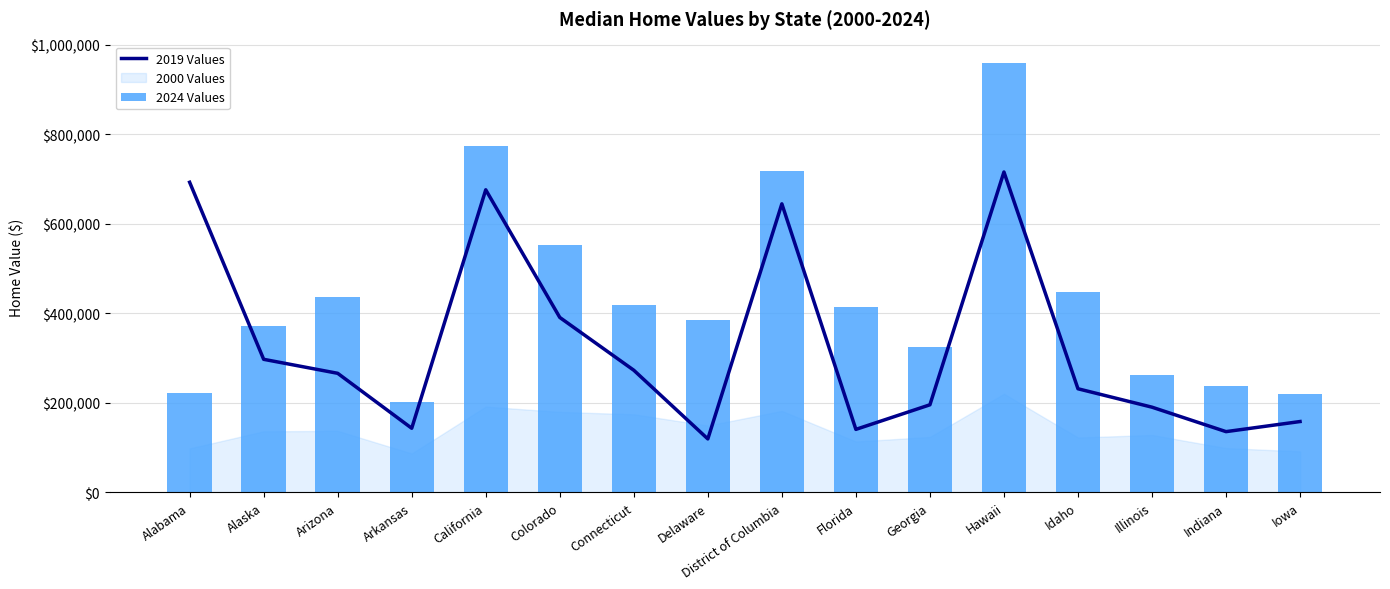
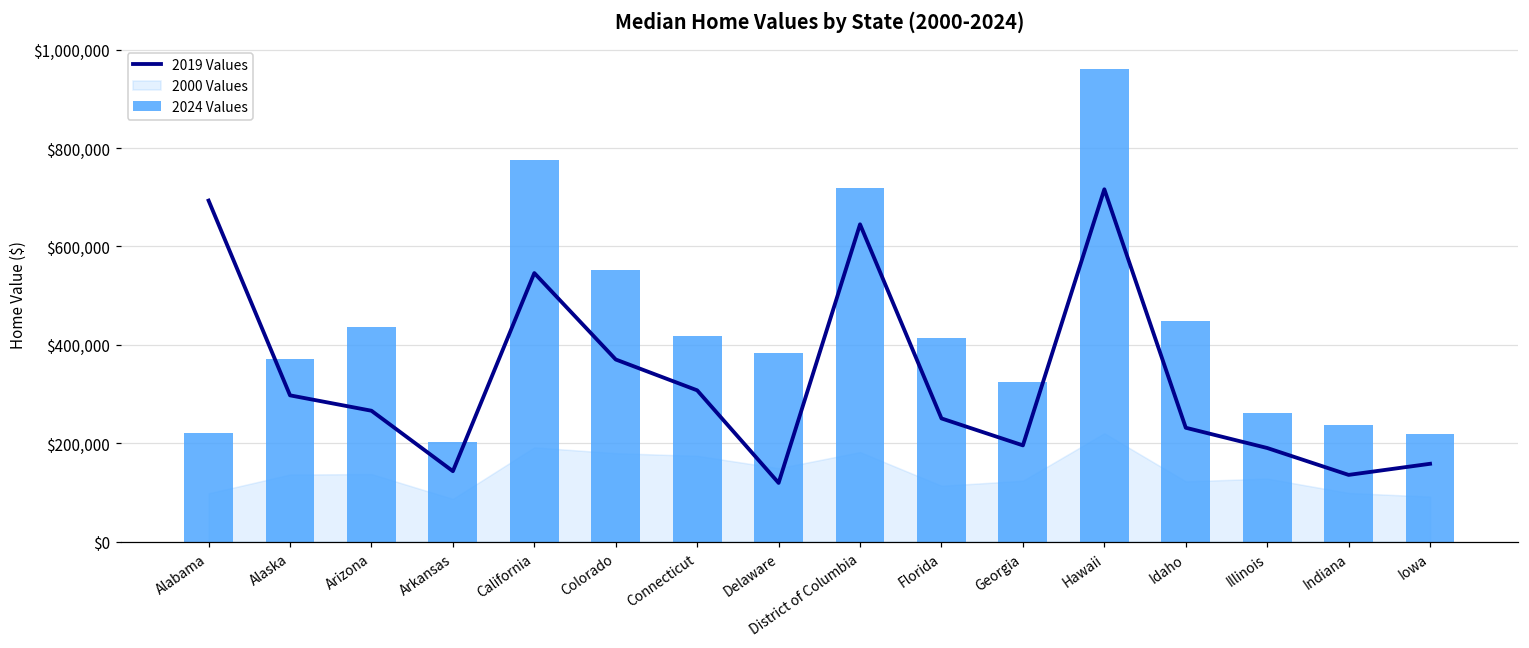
  {
    "2019 Values": {
      "Alabama": "$690,000",
      "Alaska": "$300,000",
      "Arizona": "$270,000",
      "Arkansas": "$140,000",
-     "California": "$680,000",
-     "Colorado": "$390,000",
-     "Connecticut": "$270,000",
+     "California": "$550,000",
+     "Colorado": "$370,000",
+     "Connecticut": "$310,000",
      "Delaware": "$120,000",
      "District of Columbia": "$640,000",
-     "Florida": "$140,000",
+     "Florida": "$250,000",
      "Georgia": "$200,000",
      "Hawaii": "$720,000",
      "Idaho": "$230,000",
      "Illinois": "$190,000",
      "Indiana": "$140,000",
      "Iowa": "$160,000"
    }
  }
